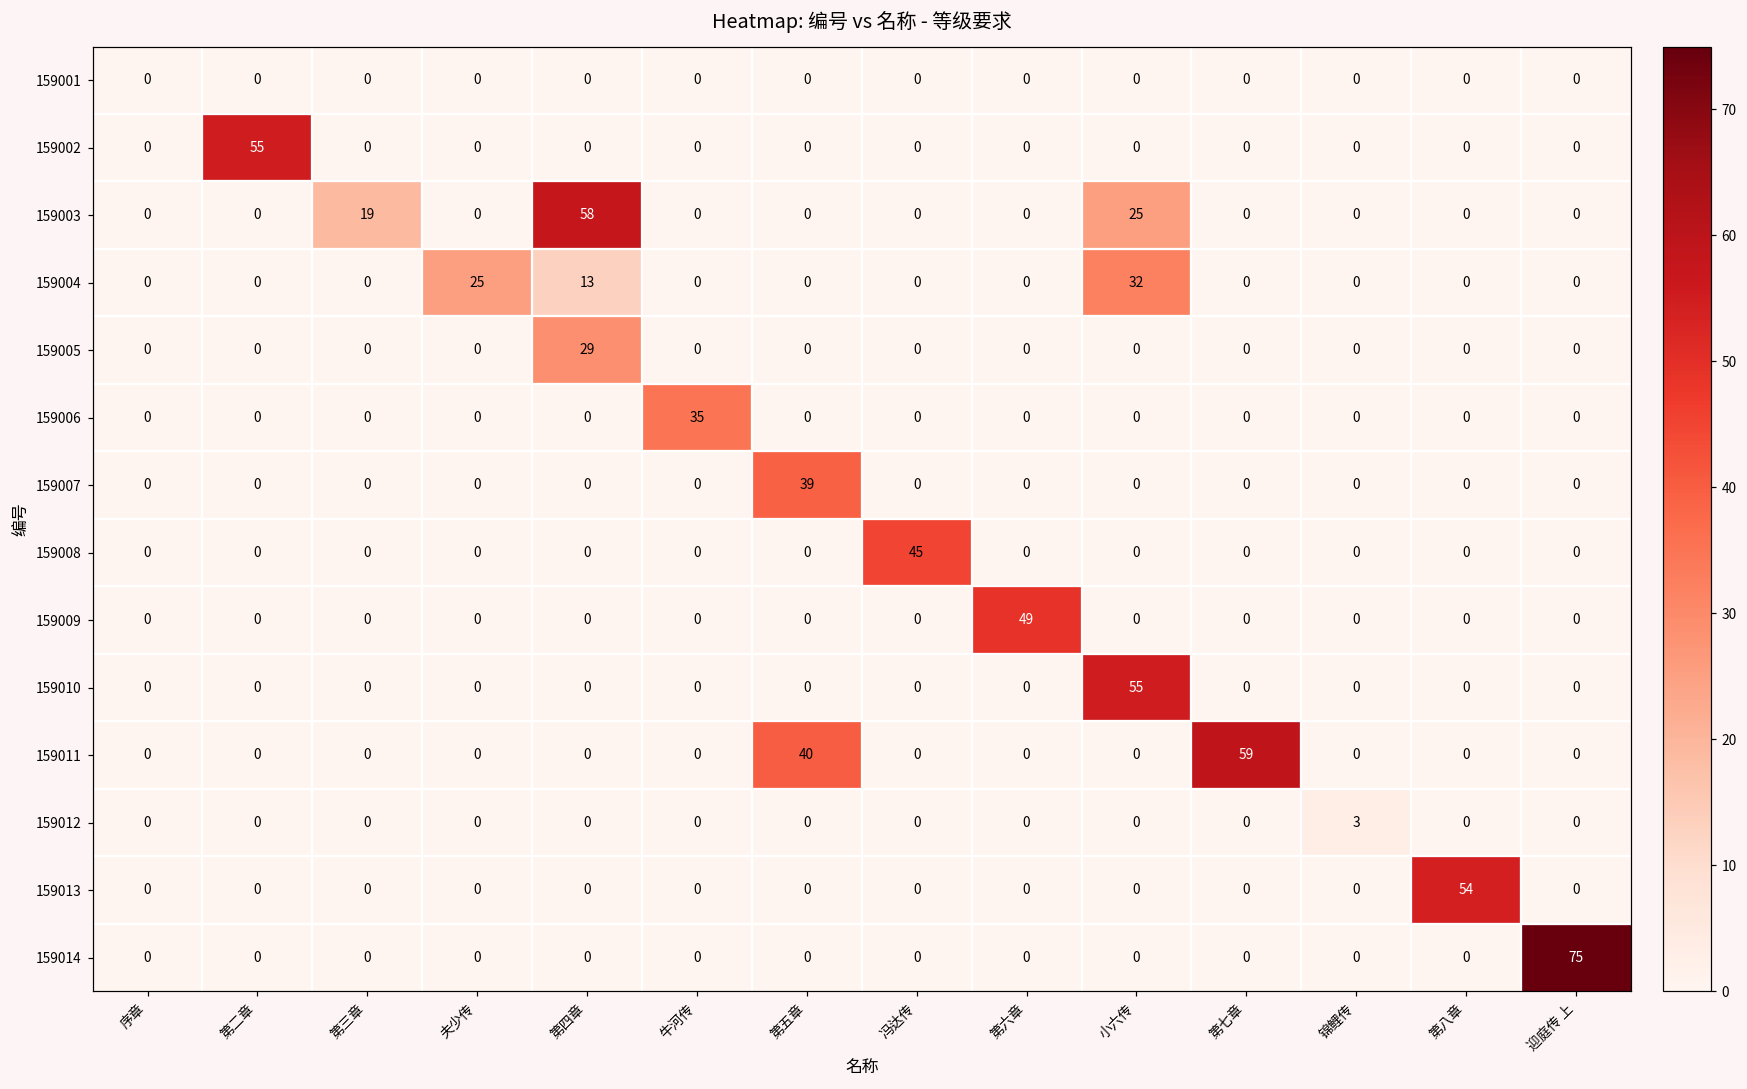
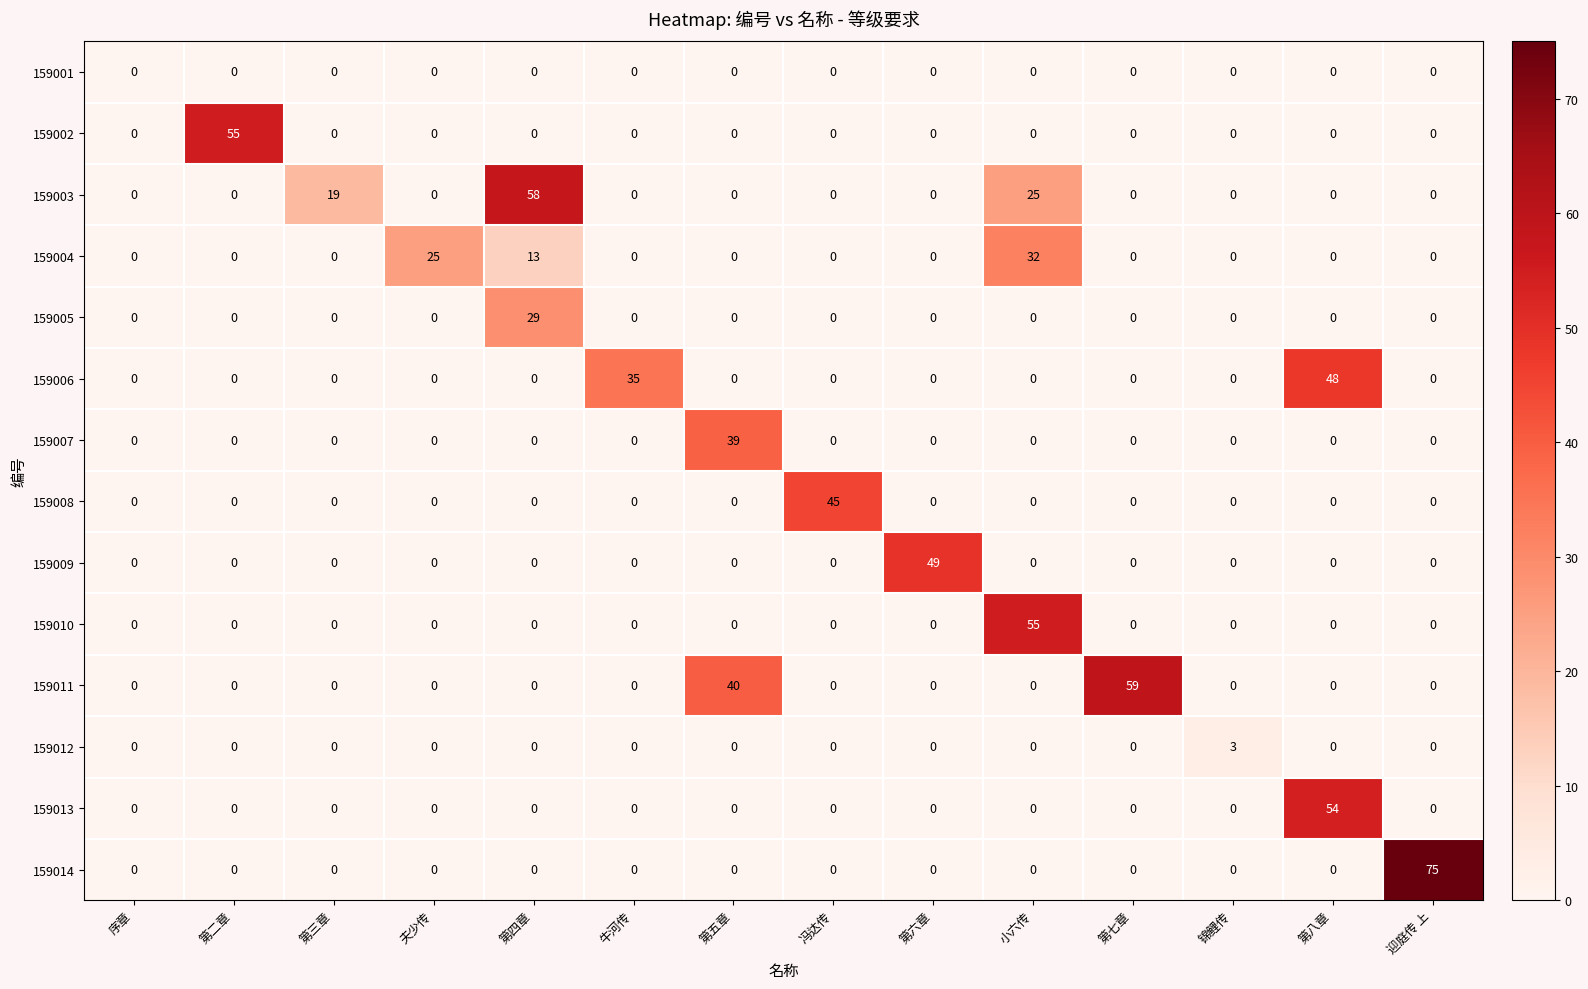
  {
    "159001": {
      "序章": 0,
      "第二章": 0,
      "第三章": 0,
      "夫少传": 0,
      "第四章": 0,
      "牛河传": 0,
      "第五章": 0,
      "冯达传": 0,
      "第六章": 0,
      "小六传": 0,
      "第七章": 0,
      "锦鲤传": 0,
      "第八章": 0,
      "迎庭传 上": 0
    },
    "159002": {
      "序章": 0,
      "第二章": 55,
      "第三章": 0,
      "夫少传": 0,
      "第四章": 0,
      "牛河传": 0,
      "第五章": 0,
      "冯达传": 0,
      "第六章": 0,
      "小六传": 0,
      "第七章": 0,
      "锦鲤传": 0,
      "第八章": 0,
      "迎庭传 上": 0
    },
    "159003": {
      "序章": 0,
      "第二章": 0,
      "第三章": 19,
      "夫少传": 0,
      "第四章": 58,
      "牛河传": 0,
      "第五章": 0,
      "冯达传": 0,
      "第六章": 0,
      "小六传": 25,
      "第七章": 0,
      "锦鲤传": 0,
      "第八章": 0,
      "迎庭传 上": 0
    },
    "159004": {
      "序章": 0,
      "第二章": 0,
      "第三章": 0,
      "夫少传": 25,
      "第四章": 13,
      "牛河传": 0,
      "第五章": 0,
      "冯达传": 0,
      "第六章": 0,
      "小六传": 32,
      "第七章": 0,
      "锦鲤传": 0,
      "第八章": 0,
      "迎庭传 上": 0
    },
    "159005": {
      "序章": 0,
      "第二章": 0,
      "第三章": 0,
      "夫少传": 0,
      "第四章": 29,
      "牛河传": 0,
      "第五章": 0,
      "冯达传": 0,
      "第六章": 0,
      "小六传": 0,
      "第七章": 0,
      "锦鲤传": 0,
      "第八章": 0,
      "迎庭传 上": 0
    },
    "159006": {
      "序章": 0,
      "第二章": 0,
      "第三章": 0,
      "夫少传": 0,
      "第四章": 0,
      "牛河传": 35,
      "第五章": 0,
      "冯达传": 0,
      "第六章": 0,
      "小六传": 0,
      "第七章": 0,
      "锦鲤传": 0,
-     "第八章": 0,
+     "第八章": 48,
      "迎庭传 上": 0
    },
    "159007": {
      "序章": 0,
      "第二章": 0,
      "第三章": 0,
      "夫少传": 0,
      "第四章": 0,
      "牛河传": 0,
      "第五章": 39,
      "冯达传": 0,
      "第六章": 0,
      "小六传": 0,
      "第七章": 0,
      "锦鲤传": 0,
      "第八章": 0,
      "迎庭传 上": 0
    },
    "159008": {
      "序章": 0,
      "第二章": 0,
      "第三章": 0,
      "夫少传": 0,
      "第四章": 0,
      "牛河传": 0,
      "第五章": 0,
      "冯达传": 45,
      "第六章": 0,
      "小六传": 0,
      "第七章": 0,
      "锦鲤传": 0,
      "第八章": 0,
      "迎庭传 上": 0
    },
    "159009": {
      "序章": 0,
      "第二章": 0,
      "第三章": 0,
      "夫少传": 0,
      "第四章": 0,
      "牛河传": 0,
      "第五章": 0,
      "冯达传": 0,
      "第六章": 49,
      "小六传": 0,
      "第七章": 0,
      "锦鲤传": 0,
      "第八章": 0,
      "迎庭传 上": 0
    },
    "159010": {
      "序章": 0,
      "第二章": 0,
      "第三章": 0,
      "夫少传": 0,
      "第四章": 0,
      "牛河传": 0,
      "第五章": 0,
      "冯达传": 0,
      "第六章": 0,
      "小六传": 55,
      "第七章": 0,
      "锦鲤传": 0,
      "第八章": 0,
      "迎庭传 上": 0
    },
    "159011": {
      "序章": 0,
      "第二章": 0,
      "第三章": 0,
      "夫少传": 0,
      "第四章": 0,
      "牛河传": 0,
      "第五章": 40,
      "冯达传": 0,
      "第六章": 0,
      "小六传": 0,
      "第七章": 59,
      "锦鲤传": 0,
      "第八章": 0,
      "迎庭传 上": 0
    },
    "159012": {
      "序章": 0,
      "第二章": 0,
      "第三章": 0,
      "夫少传": 0,
      "第四章": 0,
      "牛河传": 0,
      "第五章": 0,
      "冯达传": 0,
      "第六章": 0,
      "小六传": 0,
      "第七章": 0,
      "锦鲤传": 3,
      "第八章": 0,
      "迎庭传 上": 0
    },
    "159013": {
      "序章": 0,
      "第二章": 0,
      "第三章": 0,
      "夫少传": 0,
      "第四章": 0,
      "牛河传": 0,
      "第五章": 0,
      "冯达传": 0,
      "第六章": 0,
      "小六传": 0,
      "第七章": 0,
      "锦鲤传": 0,
      "第八章": 54,
      "迎庭传 上": 0
    },
    "159014": {
      "序章": 0,
      "第二章": 0,
      "第三章": 0,
      "夫少传": 0,
      "第四章": 0,
      "牛河传": 0,
      "第五章": 0,
      "冯达传": 0,
      "第六章": 0,
      "小六传": 0,
      "第七章": 0,
      "锦鲤传": 0,
      "第八章": 0,
      "迎庭传 上": 75
    }
  }
